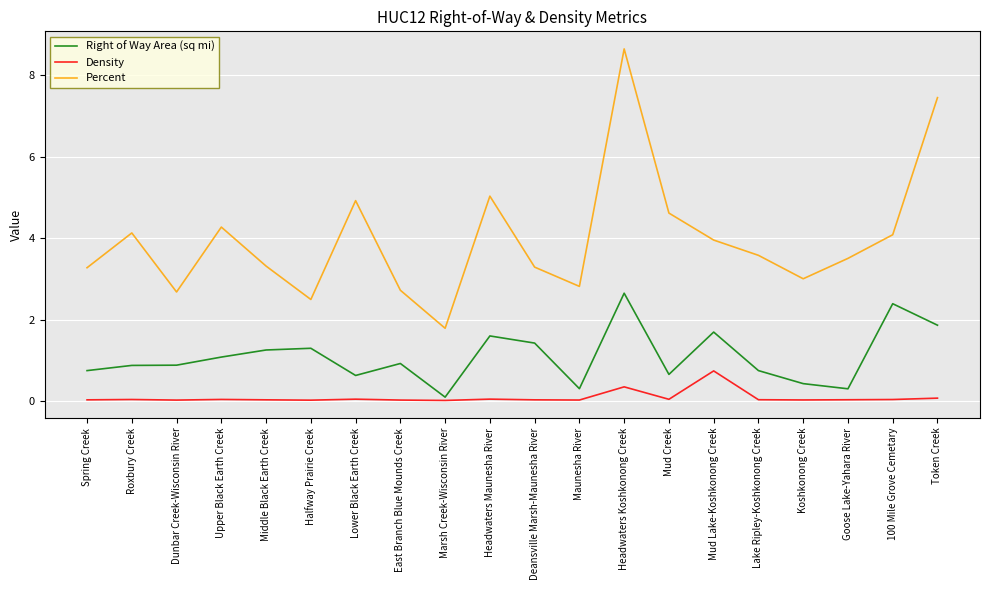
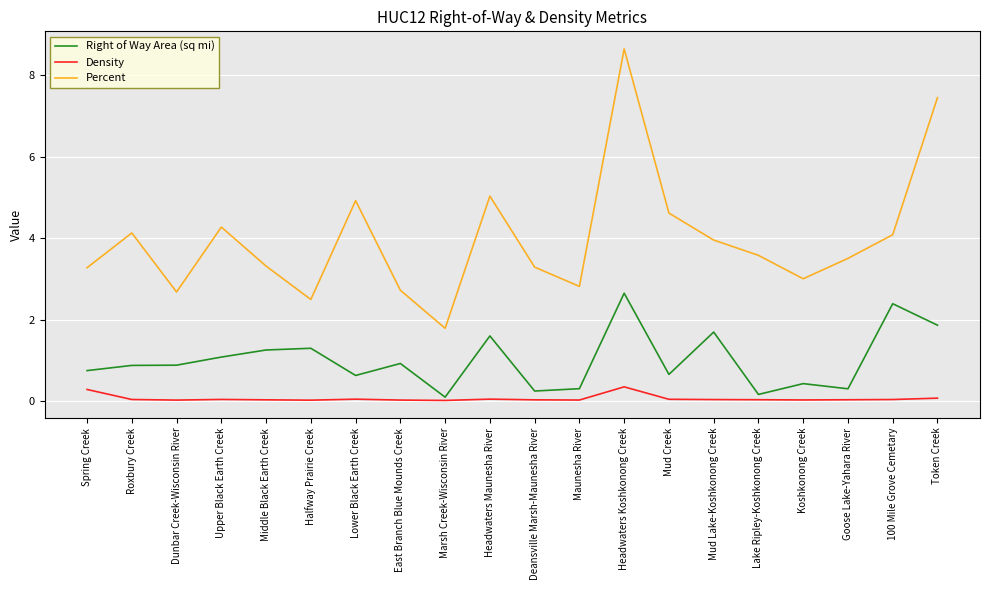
  {
    "Right of Way Area (sq mi)": {
      "Spring Creek": 0.8,
      "Roxbury Creek": 0.9,
      "Dunbar Creek-Wisconsin River": 0.9,
      "Upper Black Earth Creek": 1.1,
      "Middle Black Earth Creek": 1.3,
      "Halfway Prairie Creek": 1.3,
      "Lower Black Earth Creek": 0.6,
      "East Branch Blue Mounds Creek": 0.9,
      "Marsh Creek-Wisconsin River": 0.1,
      "Headwaters Maunesha River": 1.6,
-     "Deansville Marsh-Maunesha River": 1.4,
+     "Deansville Marsh-Maunesha River": 0.2,
      "Maunesha River": 0.3,
      "Headwaters Koshkonong Creek": 2.7,
      "Mud Creek": 0.7,
      "Mud Lake-Koshkonong Creek": 1.7,
-     "Lake Ripley-Koshkonong Creek": 0.8,
+     "Lake Ripley-Koshkonong Creek": 0.2,
      "Koshkonong Creek": 0.4,
      "Goose Lake-Yahara River": 0.3,
      "100 Mile Grove Cemetary": 2.4,
      "Token Creek": 1.9
    },
    "Density": {
-     "Spring Creek": 0.0,
+     "Spring Creek": 0.3,
      "Roxbury Creek": 0.0,
      "Dunbar Creek-Wisconsin River": 0.0,
      "Upper Black Earth Creek": 0.0,
      "Middle Black Earth Creek": 0.0,
      "Halfway Prairie Creek": 0.0,
      "Lower Black Earth Creek": 0.0,
      "East Branch Blue Mounds Creek": 0.0,
      "Marsh Creek-Wisconsin River": 0.0,
      "Headwaters Maunesha River": 0.1,
      "Deansville Marsh-Maunesha River": 0.0,
      "Maunesha River": 0.0,
      "Headwaters Koshkonong Creek": 0.4,
      "Mud Creek": 0.0,
-     "Mud Lake-Koshkonong Creek": 0.7,
+     "Mud Lake-Koshkonong Creek": 0.0,
      "Lake Ripley-Koshkonong Creek": 0.0,
      "Koshkonong Creek": 0.0,
      "Goose Lake-Yahara River": 0.0,
      "100 Mile Grove Cemetary": 0.0,
      "Token Creek": 0.1
    },
    "Percent": {
      "Spring Creek": 3.3,
      "Roxbury Creek": 4.1,
      "Dunbar Creek-Wisconsin River": 2.7,
      "Upper Black Earth Creek": 4.3,
      "Middle Black Earth Creek": 3.3,
      "Halfway Prairie Creek": 2.5,
      "Lower Black Earth Creek": 4.9,
      "East Branch Blue Mounds Creek": 2.7,
      "Marsh Creek-Wisconsin River": 1.8,
      "Headwaters Maunesha River": 5.0,
      "Deansville Marsh-Maunesha River": 3.3,
      "Maunesha River": 2.8,
      "Headwaters Koshkonong Creek": 8.7,
      "Mud Creek": 4.6,
      "Mud Lake-Koshkonong Creek": 4.0,
      "Lake Ripley-Koshkonong Creek": 3.6,
      "Koshkonong Creek": 3.0,
      "Goose Lake-Yahara River": 3.5,
      "100 Mile Grove Cemetary": 4.1,
      "Token Creek": 7.5
    }
  }
